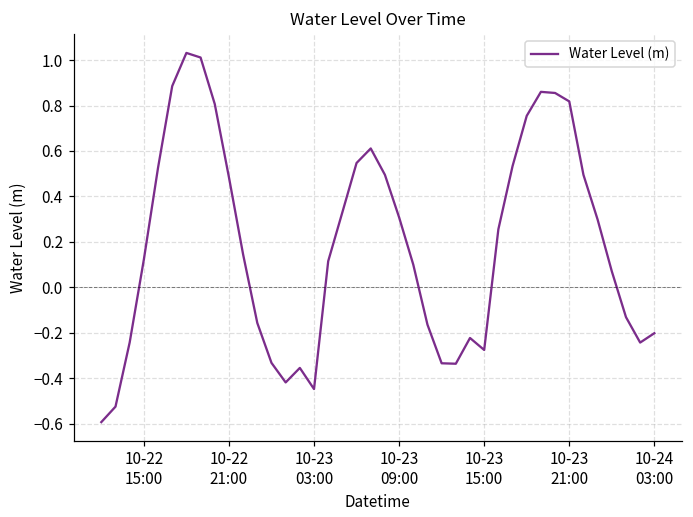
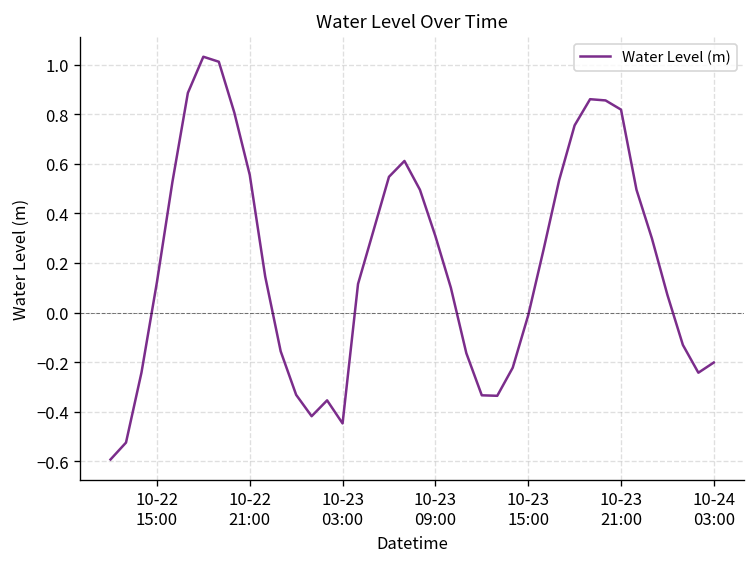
  {
    "10-22 15:00": 0.12,
-   "10-22 21:00": 0.48,
+   "10-22 21:00": 0.56,
    "10-23 03:00": -0.45,
    "10-23 09:00": 0.31,
-   "10-23 15:00": -0.28,
+   "10-23 15:00": -0.01,
    "10-23 21:00": 0.82,
    "10-24 03:00": -0.20
  }
